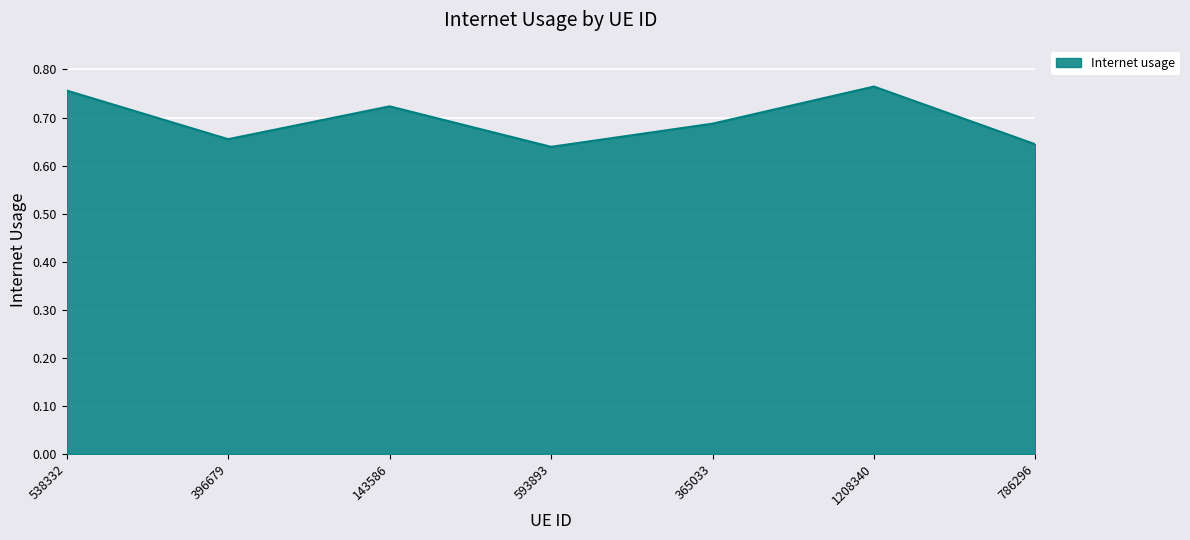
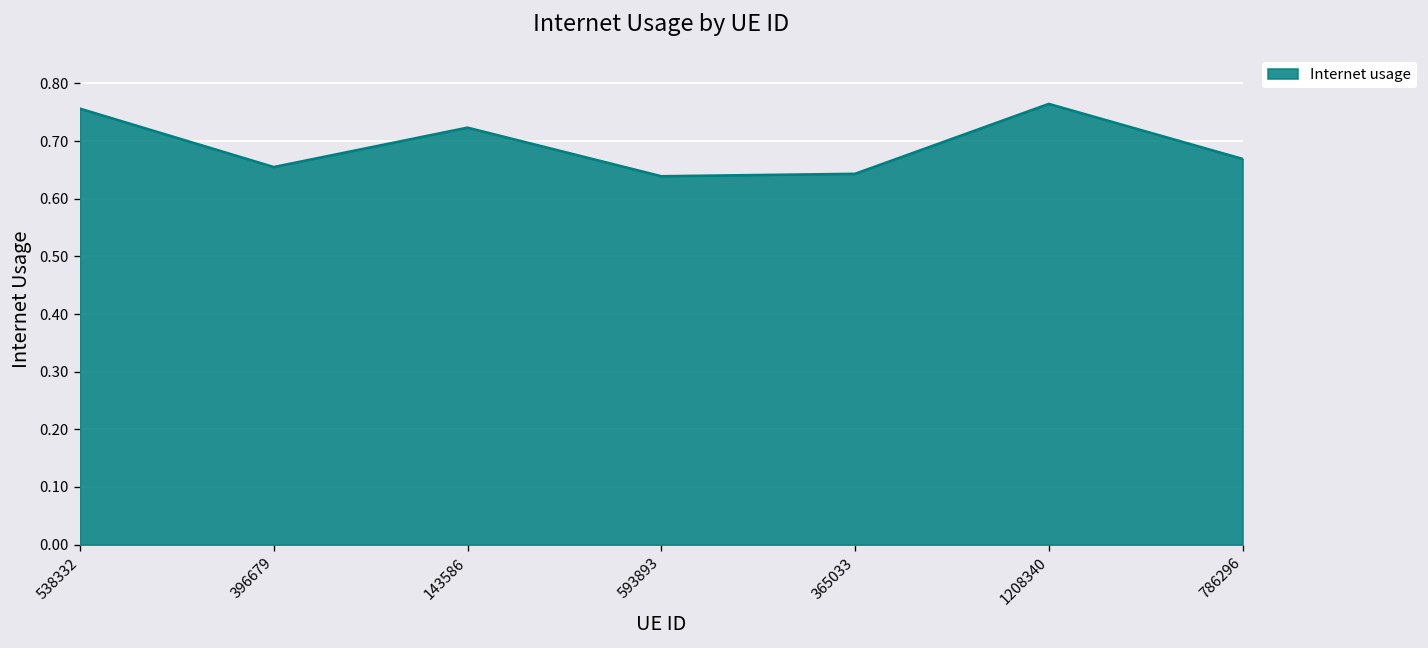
  {
    "538332": 0.76,
    "396679": 0.65,
    "143586": 0.72,
    "593893": 0.64,
-   "365033": 0.69,
+   "365033": 0.64,
    "1208340": 0.76,
-   "786296": 0.64
+   "786296": 0.67
  }
